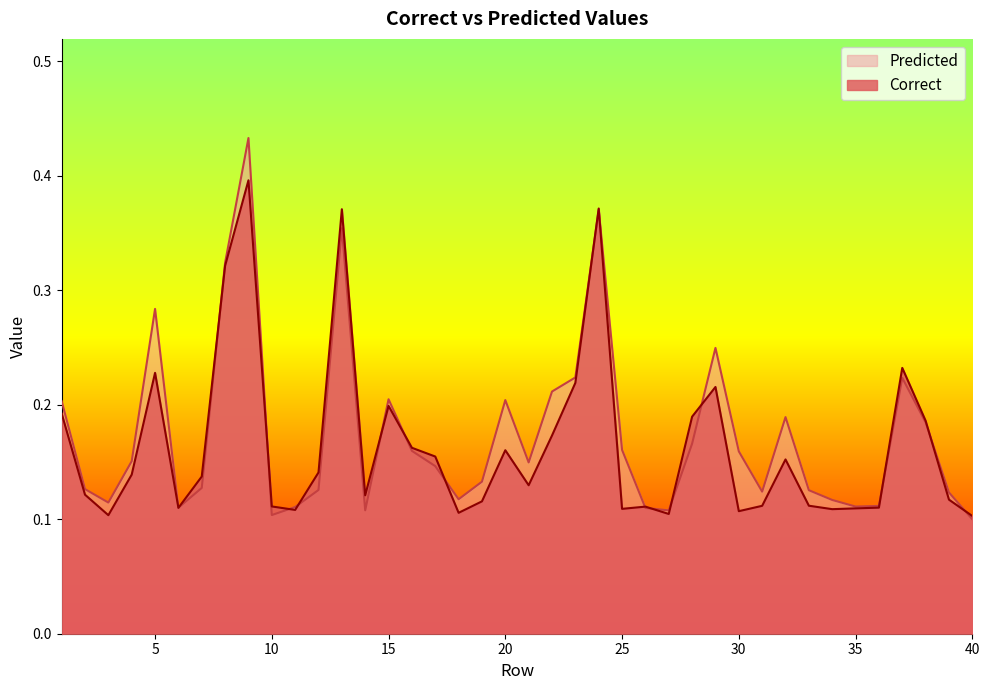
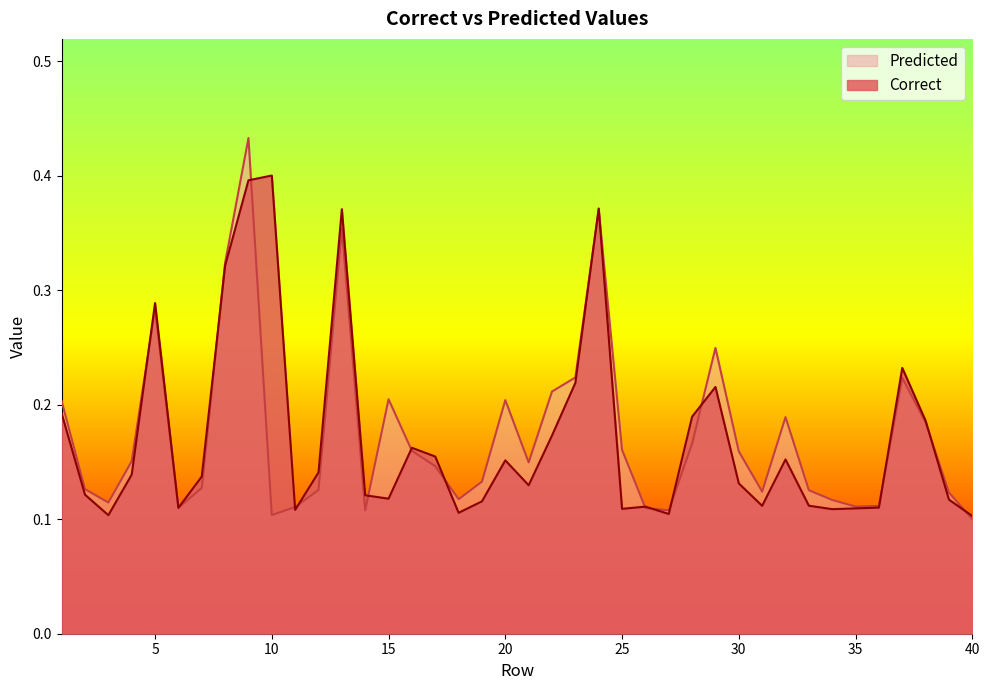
  {
    "Predicted": {
      "5": 0.284,
      "10": 0.104,
      "15": 0.205,
      "20": 0.204,
      "25": 0.161,
      "30": 0.159,
      "40": 0.100
    },
    "Correct": {
-     "5": 0.228,
-     "10": 0.111,
-     "15": 0.199,
-     "20": 0.160,
+     "5": 0.289,
+     "10": 0.400,
+     "15": 0.118,
+     "20": 0.151,
      "25": 0.109,
-     "30": 0.107,
+     "30": 0.131,
      "40": 0.103
    }
  }
